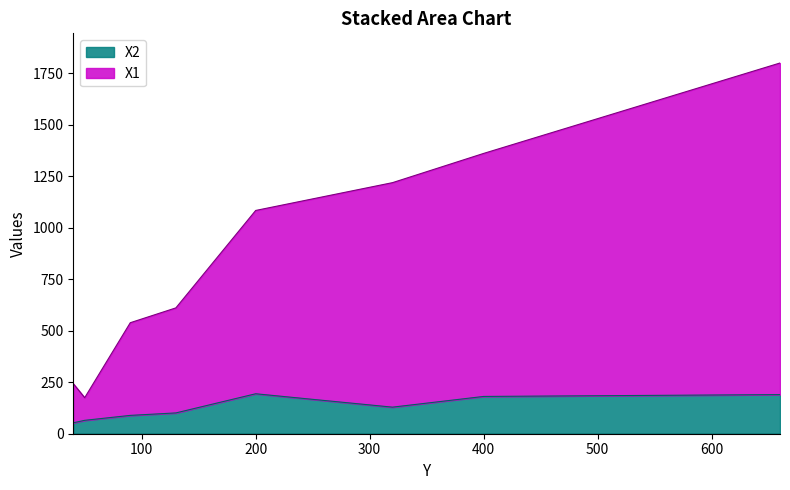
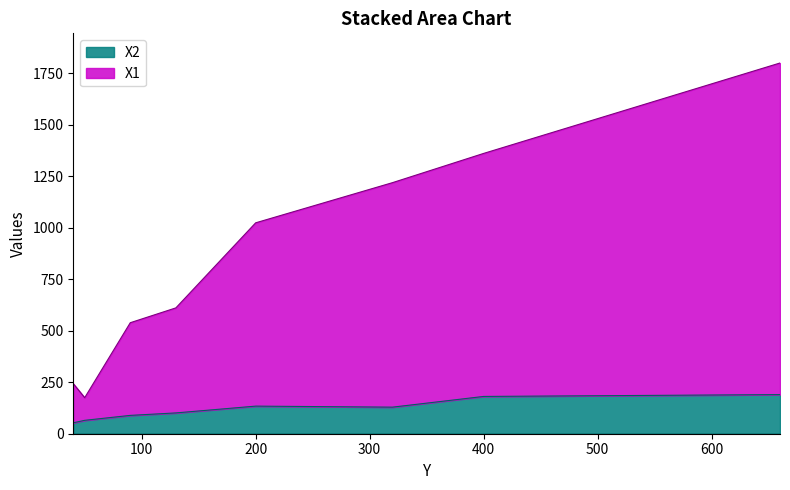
  {
    "X2": {
-     "200": 190,
+     "200": 130,
      "400": 180
    },
    "X1": {
      "200": 890,
      "400": 1180
    }
  }
